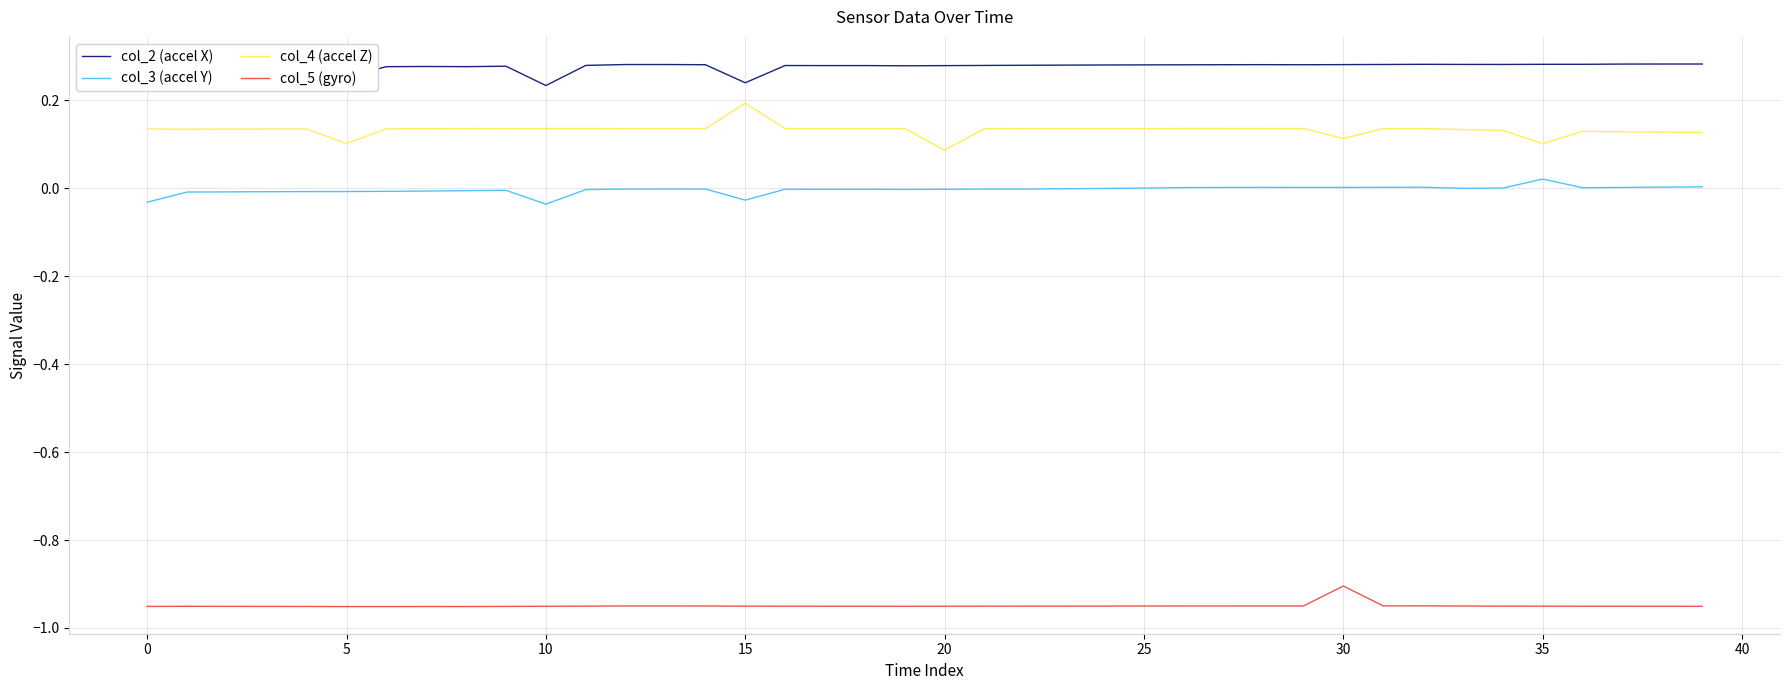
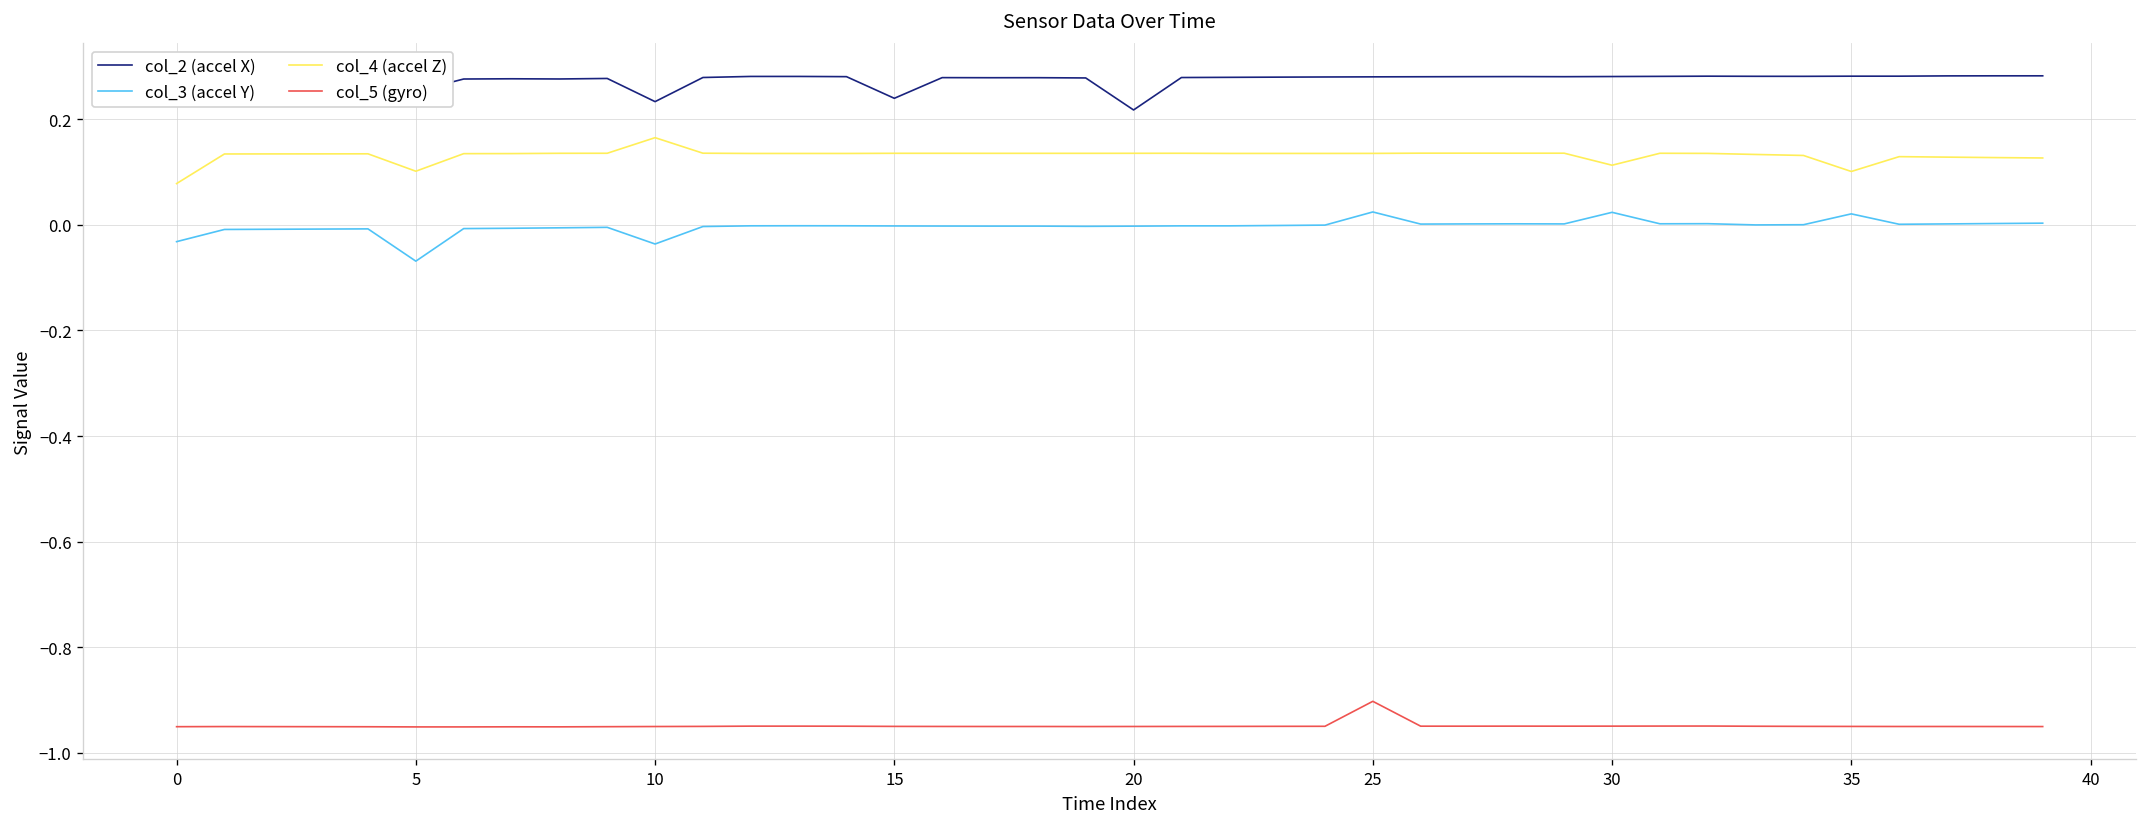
  {
    "col_2 (accel X)": {
      "10": 0.23,
      "15": 0.24,
-     "20": 0.28,
+     "20": 0.22,
      "25": 0.28,
      "30": 0.28,
      "35": 0.28
    },
    "col_3 (accel Y)": {
      "0": -0.03,
-     "5": -0.01,
+     "5": -0.07,
      "10": -0.04,
-     "15": -0.03,
+     "15": 0.00,
      "20": 0.00,
-     "25": 0.00,
-     "30": 0.00,
+     "25": 0.02,
+     "30": 0.02,
      "35": 0.02
    },
    "col_4 (accel Z)": {
-     "0": 0.13,
+     "0": 0.08,
      "5": 0.10,
-     "10": 0.14,
-     "15": 0.19,
-     "20": 0.09,
+     "10": 0.17,
+     "15": 0.14,
+     "20": 0.14,
      "25": 0.14,
      "30": 0.11,
      "35": 0.10
    },
    "col_5 (gyro)": {
      "0": -0.95,
      "5": -0.95,
      "10": -0.95,
      "15": -0.95,
      "20": -0.95,
-     "25": -0.95,
-     "30": -0.90,
+     "25": -0.90,
+     "30": -0.95,
      "35": -0.95
    }
  }
